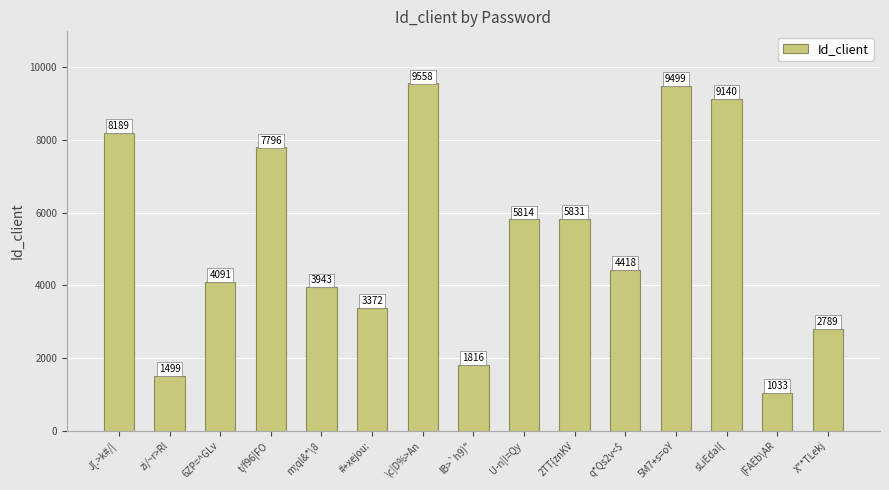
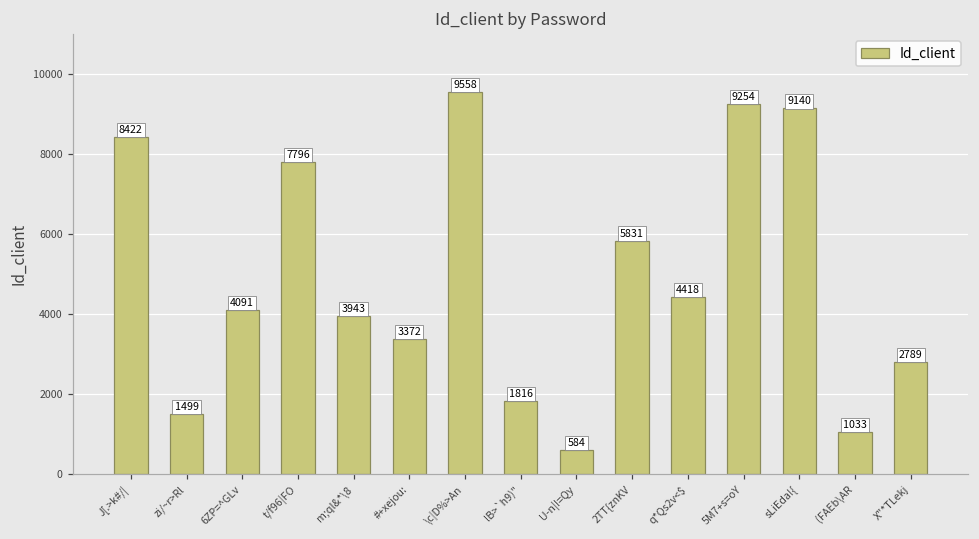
  {
-   "J[.>k#/|": 8189,
-   "U-n|!=Qy": 5814,
-   "5M7+s=oY": 9499
+   "J[.>k#/|": 8422,
+   "U-n|!=Qy": 584,
+   "5M7+s=oY": 9254
  }
